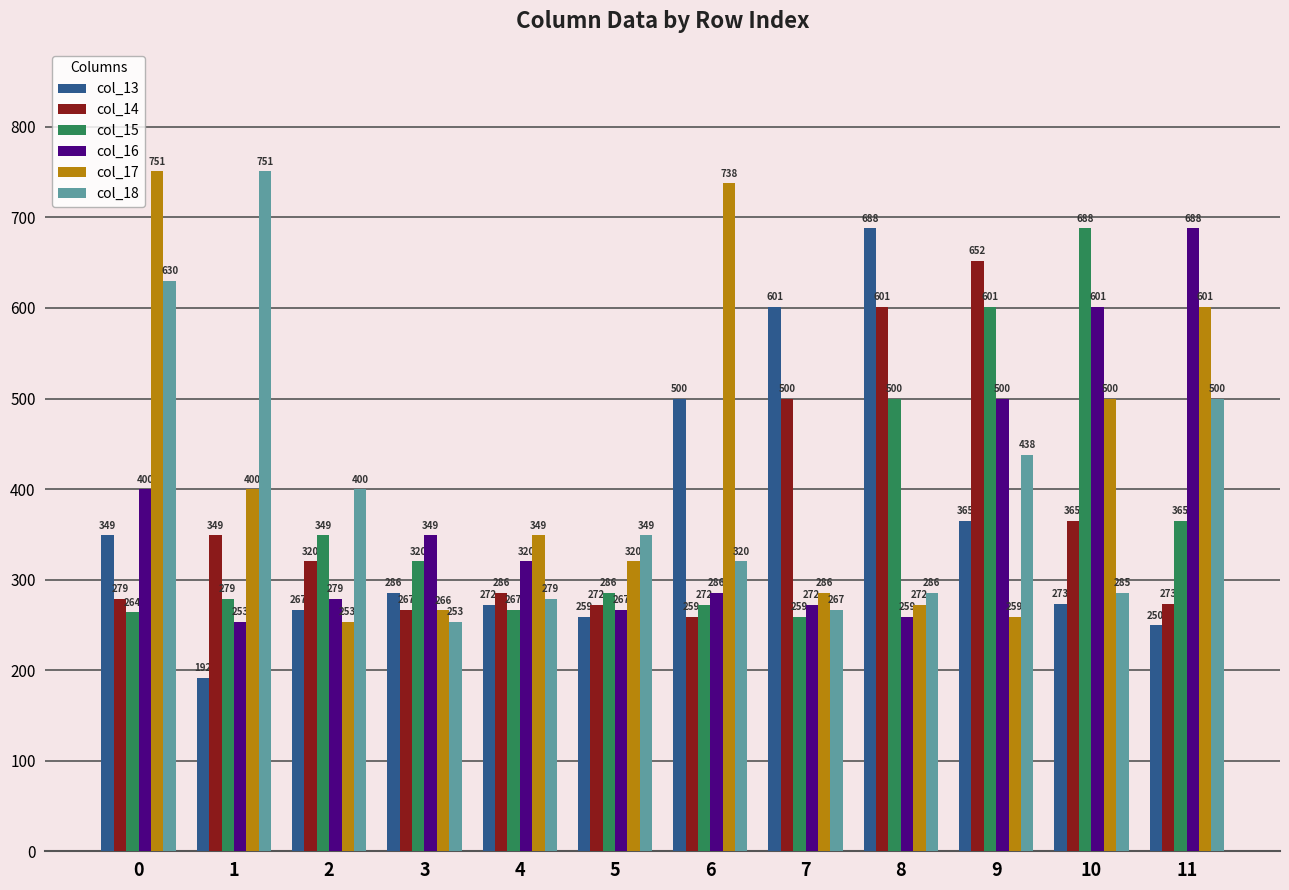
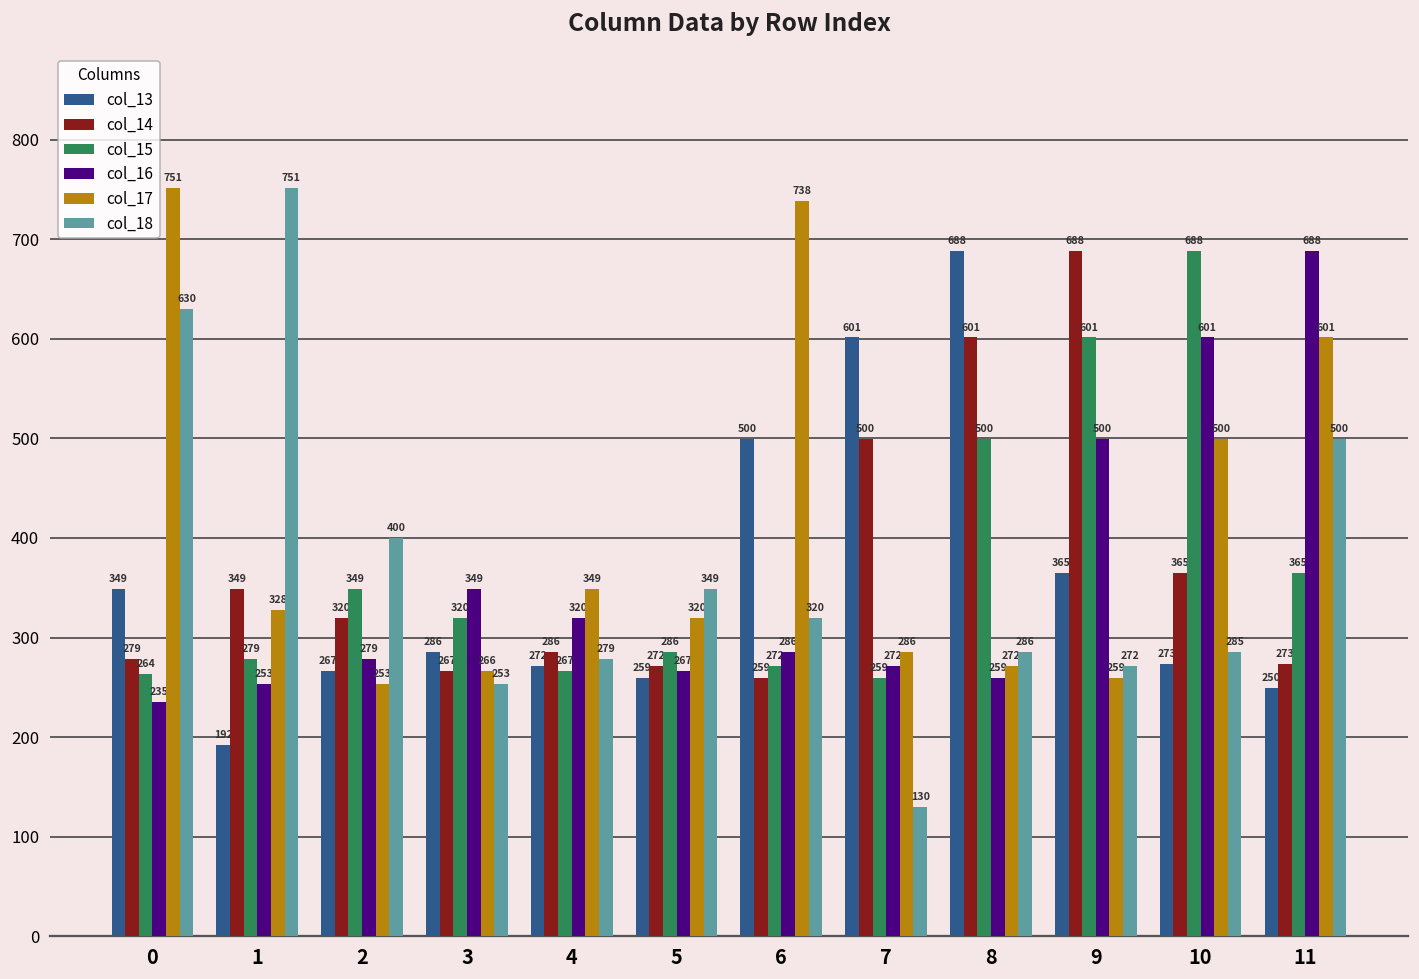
  {
    "col_13": {
      "0": 349,
      "1": 192,
      "2": 267,
      "3": 286,
      "4": 272,
      "5": 259,
      "6": 500,
      "7": 601,
      "8": 688,
      "9": 365,
      "10": 273,
      "11": 250
    },
    "col_14": {
      "0": 279,
      "1": 349,
      "2": 320,
      "3": 267,
      "4": 286,
      "5": 272,
      "6": 259,
      "7": 500,
      "8": 601,
-     "9": 652,
+     "9": 688,
      "10": 365,
      "11": 273
    },
    "col_15": {
      "0": 264,
      "1": 279,
      "2": 349,
      "3": 320,
      "4": 267,
      "5": 286,
      "6": 272,
      "7": 259,
      "8": 500,
      "9": 601,
      "10": 688,
      "11": 365
    },
    "col_16": {
-     "0": 400,
+     "0": 235,
      "1": 253,
      "2": 279,
      "3": 349,
      "4": 320,
      "5": 267,
      "6": 286,
      "7": 272,
      "8": 259,
      "9": 500,
      "10": 601,
      "11": 688
    },
    "col_17": {
      "0": 751,
-     "1": 400,
+     "1": 328,
      "2": 253,
      "3": 266,
      "4": 349,
      "5": 320,
      "6": 738,
      "7": 286,
      "8": 272,
      "9": 259,
      "10": 500,
      "11": 601
    },
    "col_18": {
      "0": 630,
      "1": 751,
      "2": 400,
      "3": 253,
      "4": 279,
      "5": 349,
      "6": 320,
-     "7": 267,
+     "7": 130,
      "8": 286,
-     "9": 438,
+     "9": 272,
      "10": 285,
      "11": 500
    }
  }
